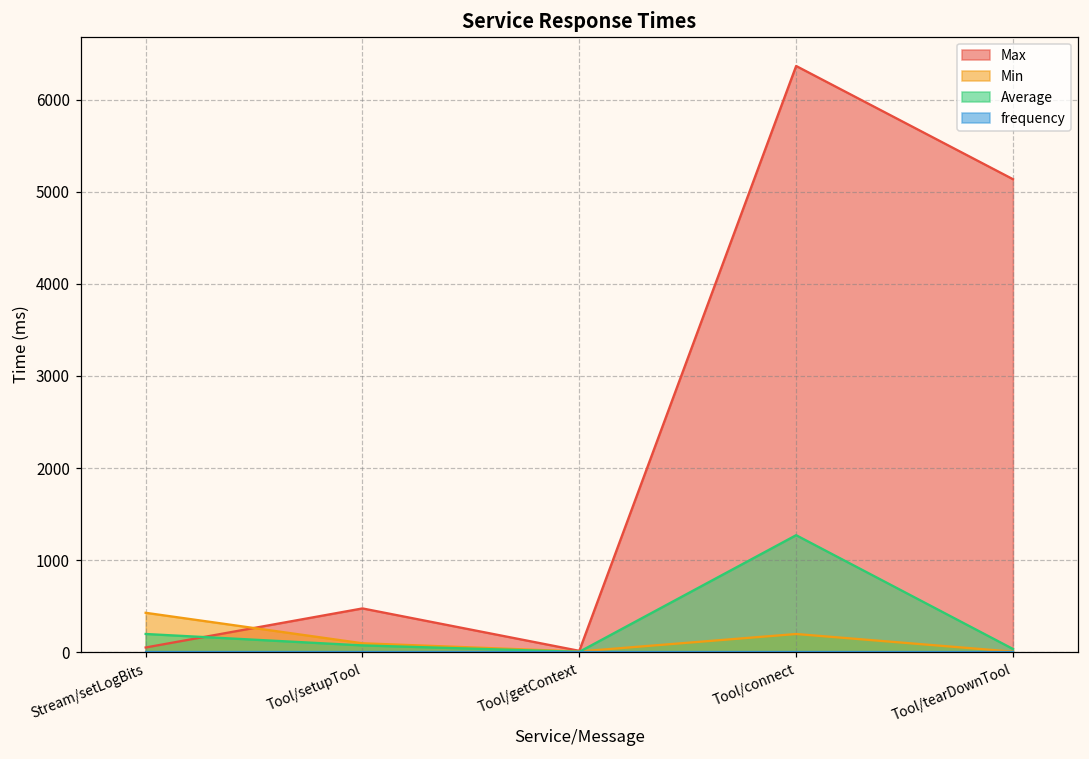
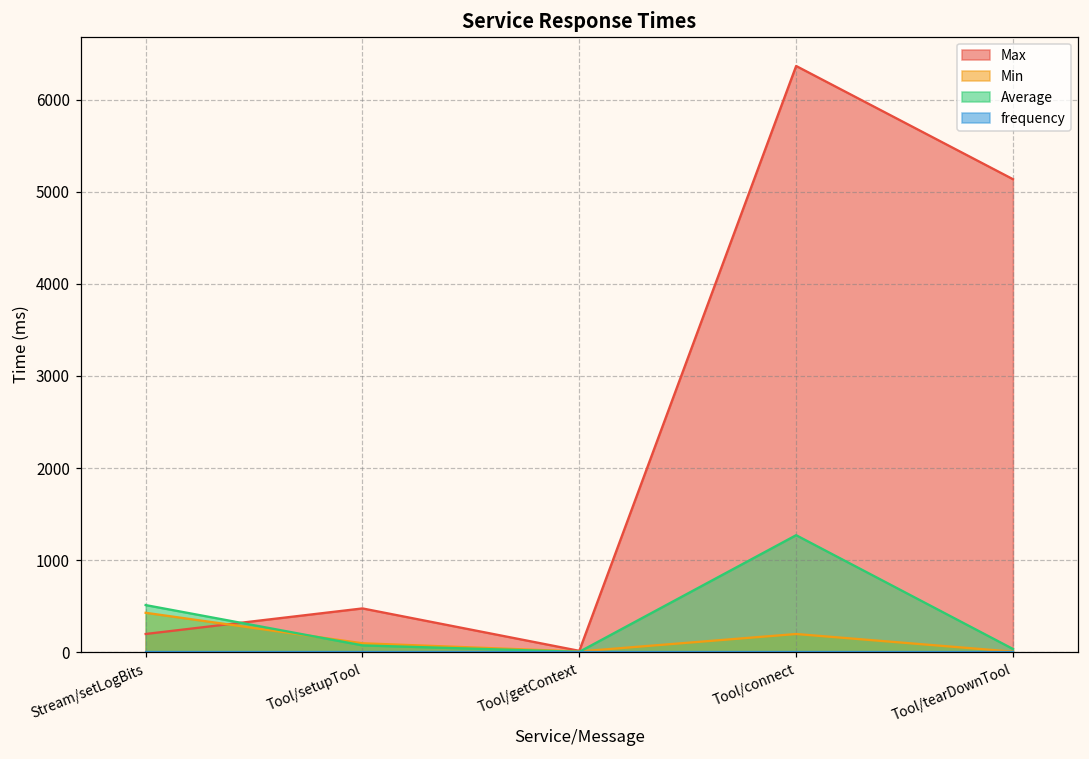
  {
    "Max": {
-     "Stream/setLogBits": 100,
+     "Stream/setLogBits": 200,
      "Tool/setupTool": 500,
      "Tool/connect": 6400,
      "Tool/tearDownTool": 5100
    },
    "Min": {
      "Stream/setLogBits": 400,
      "Tool/connect": 200
    },
    "Average": {
-     "Stream/setLogBits": 200,
+     "Stream/setLogBits": 500,
      "Tool/connect": 1300
    },
    "frequency": {
      "Stream/setLogBits": 0,
      "Tool/setupTool": 0,
      "Tool/connect": 0
    }
  }
